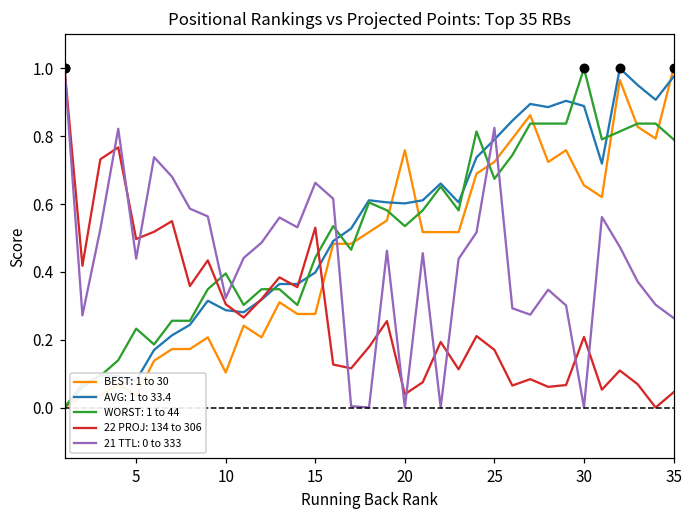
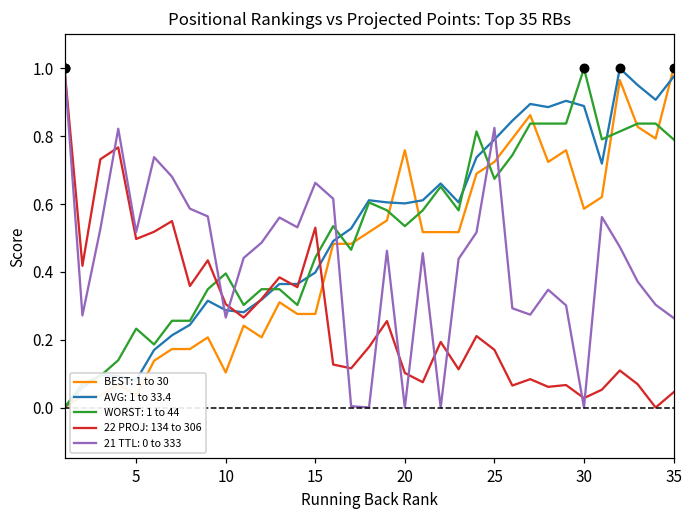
  {
    "BEST: 1 to 30": {
      "10": 0.10,
      "15": 0.28,
      "20": 0.76,
      "25": 0.72,
-     "30": 0.66
+     "30": 0.59
    },
    "AVG: 1 to 33.4": {
      "10": 0.29,
      "15": 0.40,
      "20": 0.60,
      "25": 0.79,
      "30": 0.89,
      "35": 0.98
    },
    "WORST: 1 to 44": {
      "5": 0.23,
      "10": 0.40,
      "15": 0.44,
      "20": 0.53,
      "25": 0.67,
      "35": 0.79
    },
    "22 PROJ: 134 to 306": {
      "5": 0.50,
      "10": 0.30,
      "15": 0.53,
-     "20": 0.04,
+     "20": 0.10,
      "25": 0.17,
-     "30": 0.21,
+     "30": 0.03,
      "35": 0.04
    },
    "21 TTL: 0 to 333": {
-     "5": 0.44,
-     "10": 0.32,
+     "5": 0.52,
+     "10": 0.27,
      "15": 0.66,
      "20": 0.00,
      "25": 0.82,
      "30": 0.00,
      "35": 0.26
    }
  }
